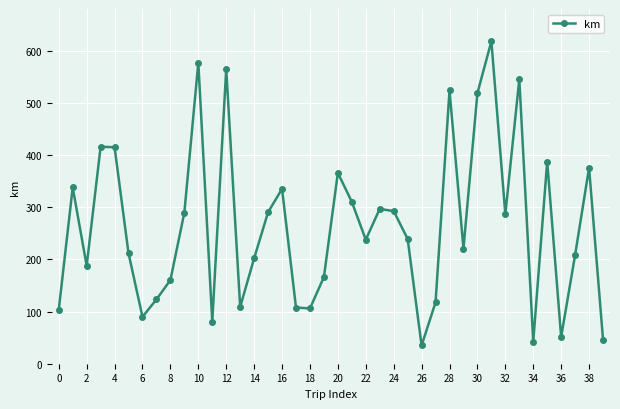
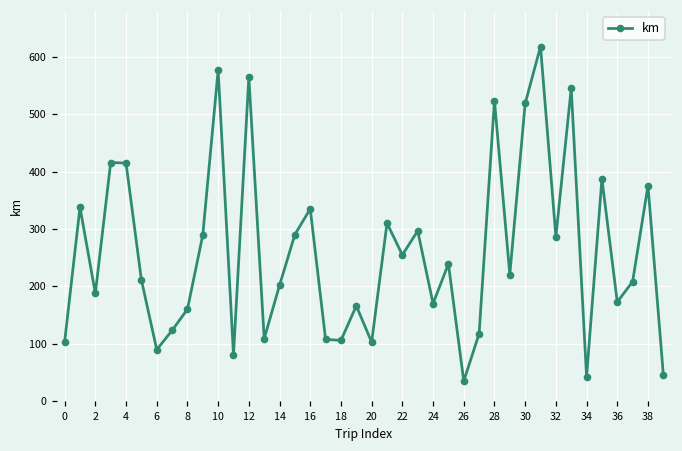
  {
    "0": 100,
    "2": 190,
    "4": 410,
    "6": 90,
    "8": 160,
    "10": 580,
    "12": 560,
    "14": 200,
    "16": 340,
    "18": 110,
-   "20": 370,
-   "22": 240,
-   "24": 290,
+   "20": 100,
+   "22": 250,
+   "24": 170,
    "26": 30,
    "28": 520,
    "30": 520,
    "32": 290,
    "34": 40,
-   "36": 50,
+   "36": 170,
    "38": 380
  }
